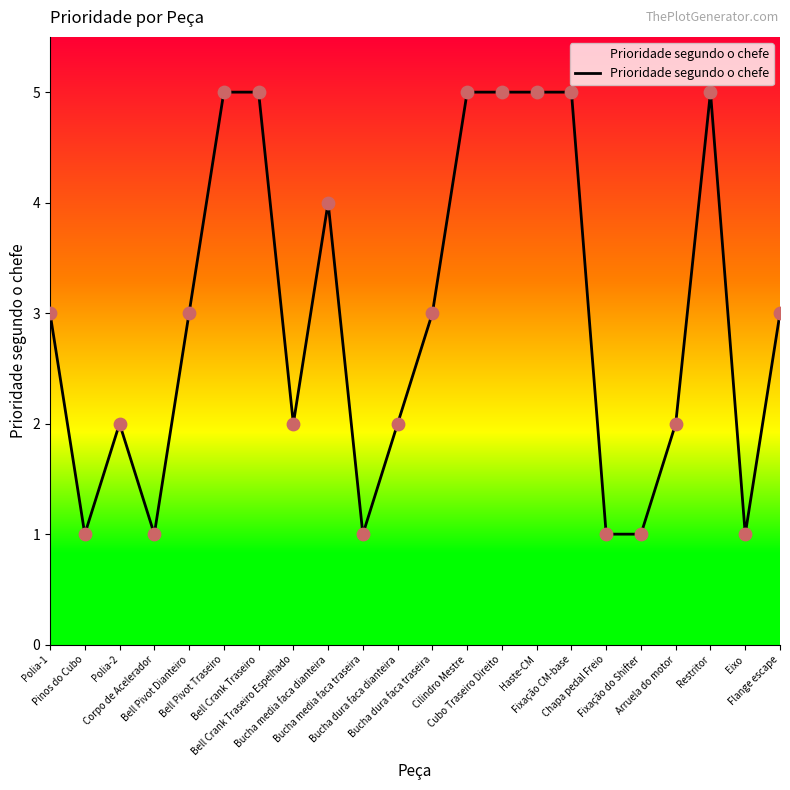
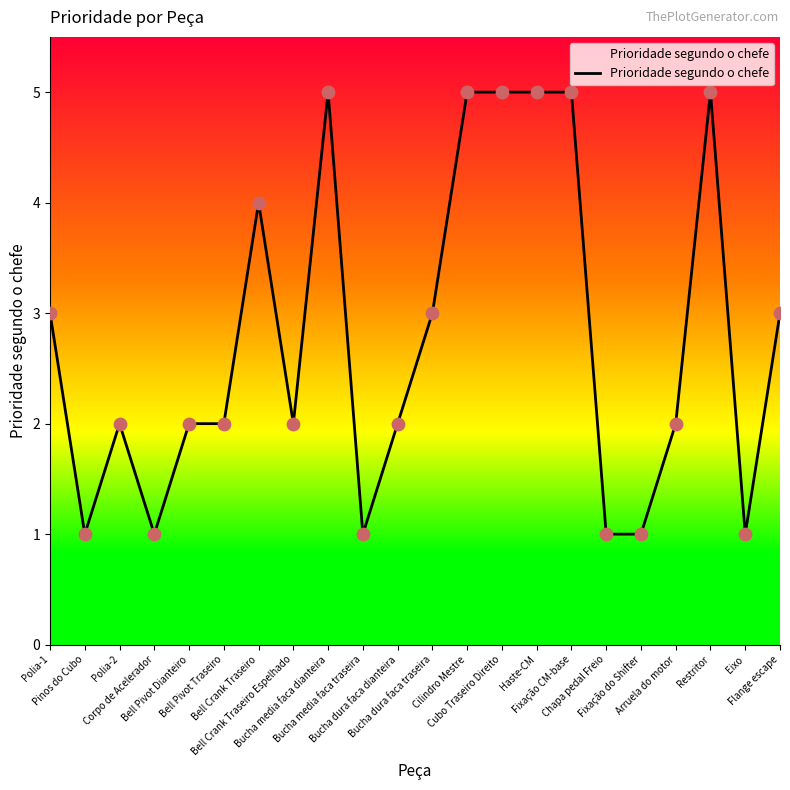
  {
    "Polia-1": 3,
    "Pinos do Cubo": 1,
    "Polia-2": 2,
    "Corpo de Acelerador": 1,
-   "Bell Pivot Dianteiro": 3,
-   "Bell Pivot Traseiro": 5,
-   "Bell Crank Traseiro": 5,
+   "Bell Pivot Dianteiro": 2,
+   "Bell Pivot Traseiro": 2,
+   "Bell Crank Traseiro": 4,
    "Bell Crank Traseiro Espelhado": 2,
-   "Bucha media faca dianteira": 4,
+   "Bucha media faca dianteira": 5,
    "Bucha media faca traseira": 1,
    "Bucha dura faca dianteira": 2,
    "Bucha dura faca traseira": 3,
    "Cilindro Mestre": 5,
    "Cubo Traseiro Direito": 5,
    "Haste-CM": 5,
    "Fixação CM-base": 5,
    "Chapa pedal Freio": 1,
    "Fixação do Shifter": 1,
    "Arruela do motor": 2,
    "Restritor": 5,
    "Eixo": 1,
    "Flange escape": 3
  }
